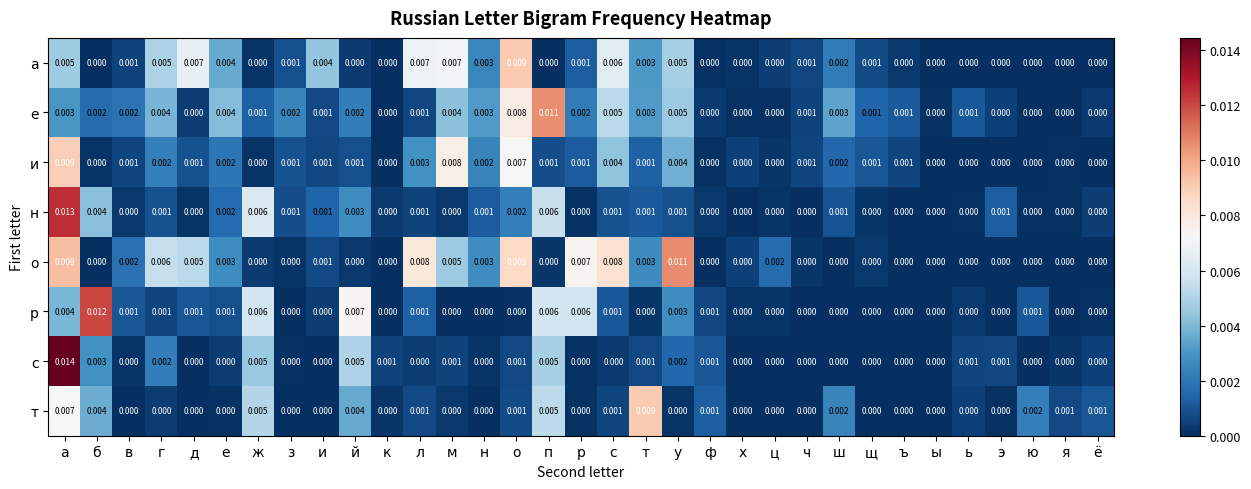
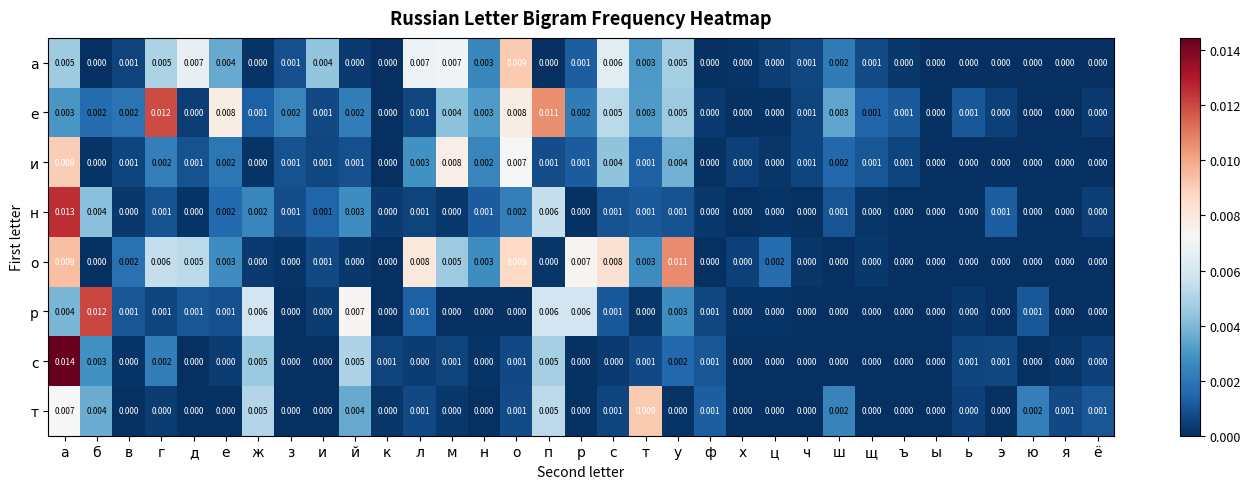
  {
    "е": {
      "а": 0.003,
      "б": 0.002,
      "в": 0.002,
-     "г": 0.004,
+     "г": 0.012,
      "д": 0.000,
-     "е": 0.004,
+     "е": 0.008,
      "ж": 0.001,
      "з": 0.002,
      "и": 0.001,
      "й": 0.002,
      "к": 0.000,
      "л": 0.001,
      "м": 0.004,
      "н": 0.003,
      "о": 0.008,
      "п": 0.011,
      "р": 0.002,
      "с": 0.005,
      "т": 0.003,
      "у": 0.005,
      "ф": 0.000,
      "х": 0.000,
      "ц": 0.000,
      "ч": 0.001,
      "ш": 0.003,
      "щ": 0.001,
      "ъ": 0.001,
      "ы": 0.000,
      "ь": 0.001,
      "э": 0.000,
      "ю": 0.000,
      "я": 0.000,
      "ё": 0.000
    },
    "н": {
      "а": 0.013,
      "б": 0.004,
      "в": 0.000,
      "г": 0.001,
      "д": 0.000,
      "е": 0.002,
-     "ж": 0.006,
+     "ж": 0.002,
      "з": 0.001,
      "и": 0.001,
      "й": 0.003,
      "к": 0.000,
      "л": 0.001,
      "м": 0.000,
      "н": 0.001,
      "о": 0.002,
      "п": 0.006,
      "р": 0.000,
      "с": 0.001,
      "т": 0.001,
      "у": 0.001,
      "ф": 0.000,
      "х": 0.000,
      "ц": 0.000,
      "ч": 0.000,
      "ш": 0.001,
      "щ": 0.000,
      "ъ": 0.000,
      "ы": 0.000,
      "ь": 0.000,
      "э": 0.001,
      "ю": 0.000,
      "я": 0.000,
      "ё": 0.000
    }
  }
